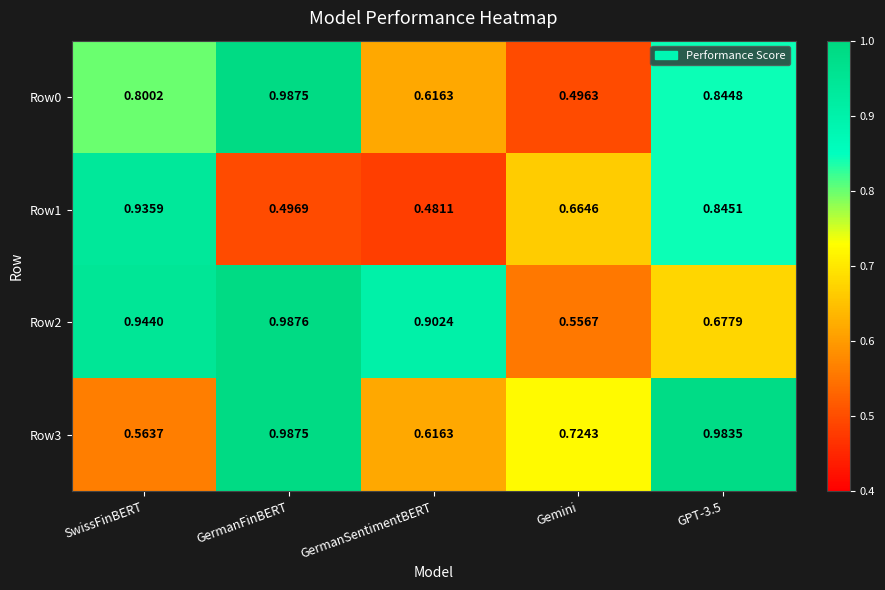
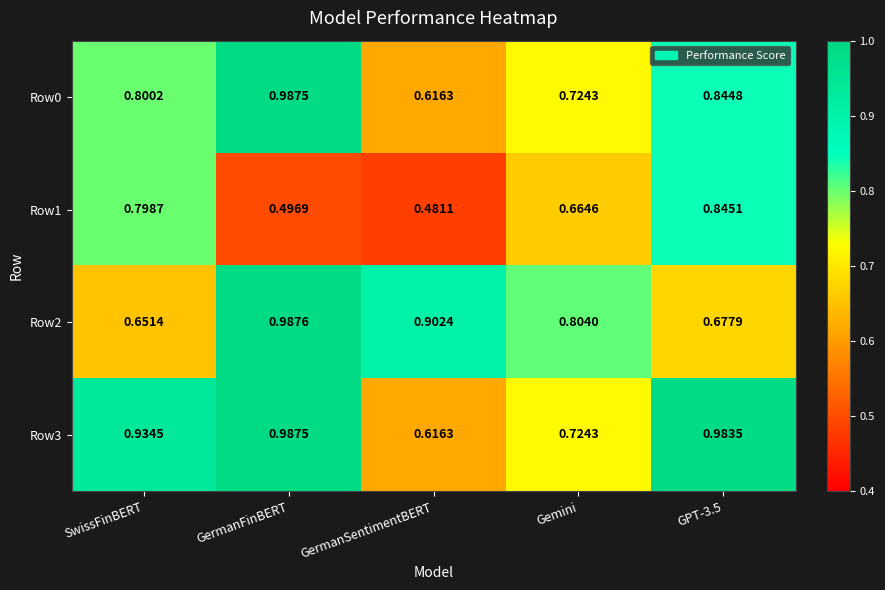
  {
    "Row0": {
      "SwissFinBERT": 0.8002,
      "GermanFinBERT": 0.9875,
      "GermanSentimentBERT": 0.6163,
-     "Gemini": 0.4963,
+     "Gemini": 0.7243,
      "GPT-3.5": 0.8448
    },
    "Row1": {
-     "SwissFinBERT": 0.9359,
+     "SwissFinBERT": 0.7987,
      "GermanFinBERT": 0.4969,
      "GermanSentimentBERT": 0.4811,
      "Gemini": 0.6646,
      "GPT-3.5": 0.8451
    },
    "Row2": {
-     "SwissFinBERT": 0.9440,
+     "SwissFinBERT": 0.6514,
      "GermanFinBERT": 0.9876,
      "GermanSentimentBERT": 0.9024,
-     "Gemini": 0.5567,
+     "Gemini": 0.8040,
      "GPT-3.5": 0.6779
    },
    "Row3": {
-     "SwissFinBERT": 0.5637,
+     "SwissFinBERT": 0.9345,
      "GermanFinBERT": 0.9875,
      "GermanSentimentBERT": 0.6163,
      "Gemini": 0.7243,
      "GPT-3.5": 0.9835
    }
  }
